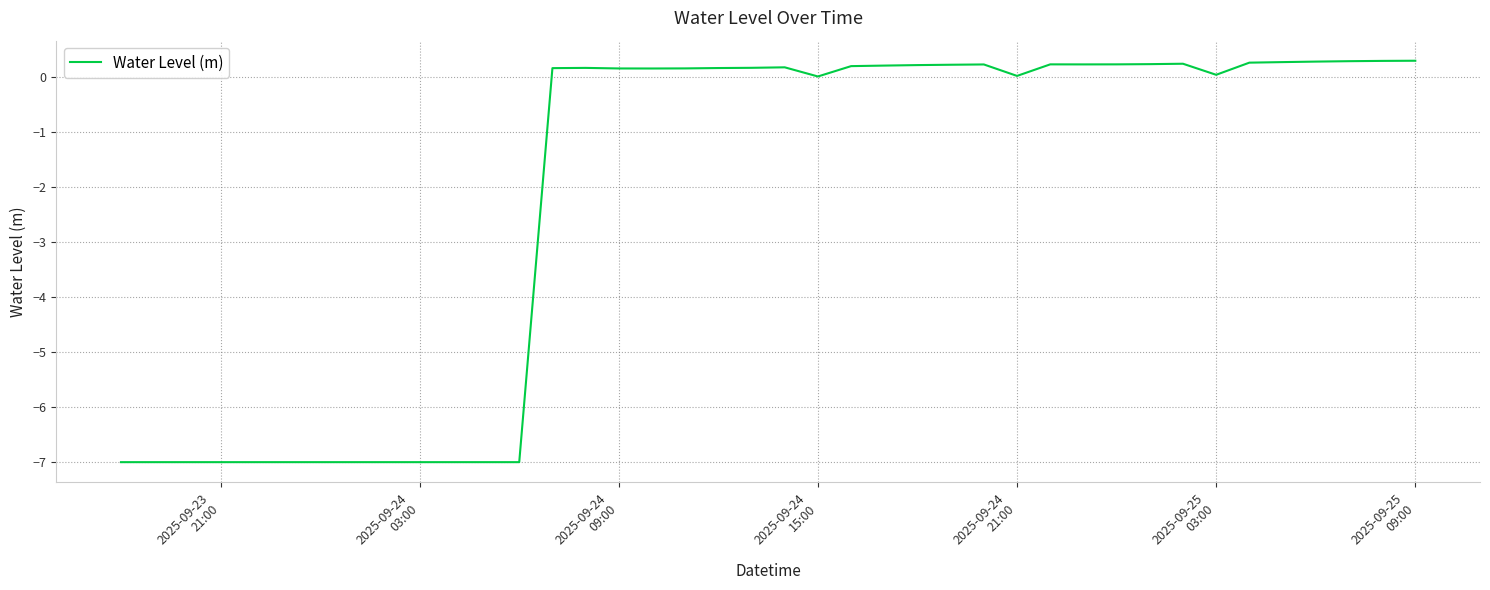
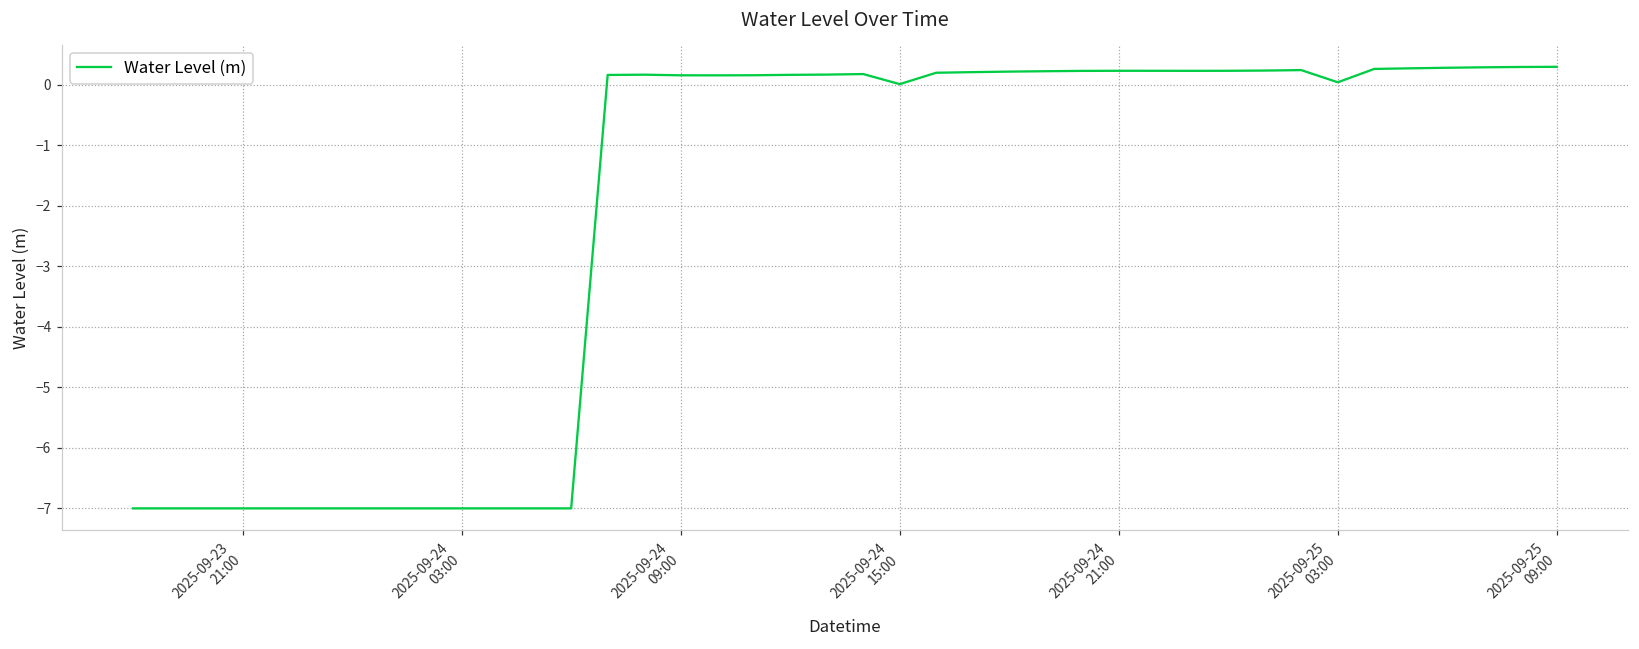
  {
    "2025-09-23 21:00": -7.0,
    "2025-09-24 03:00": -7.0,
    "2025-09-24 09:00": 0.2,
    "2025-09-24 15:00": 0.0,
-   "2025-09-24 21:00": 0.0,
+   "2025-09-24 21:00": 0.2,
    "2025-09-25 03:00": 0.0,
    "2025-09-25 09:00": 0.3
  }
